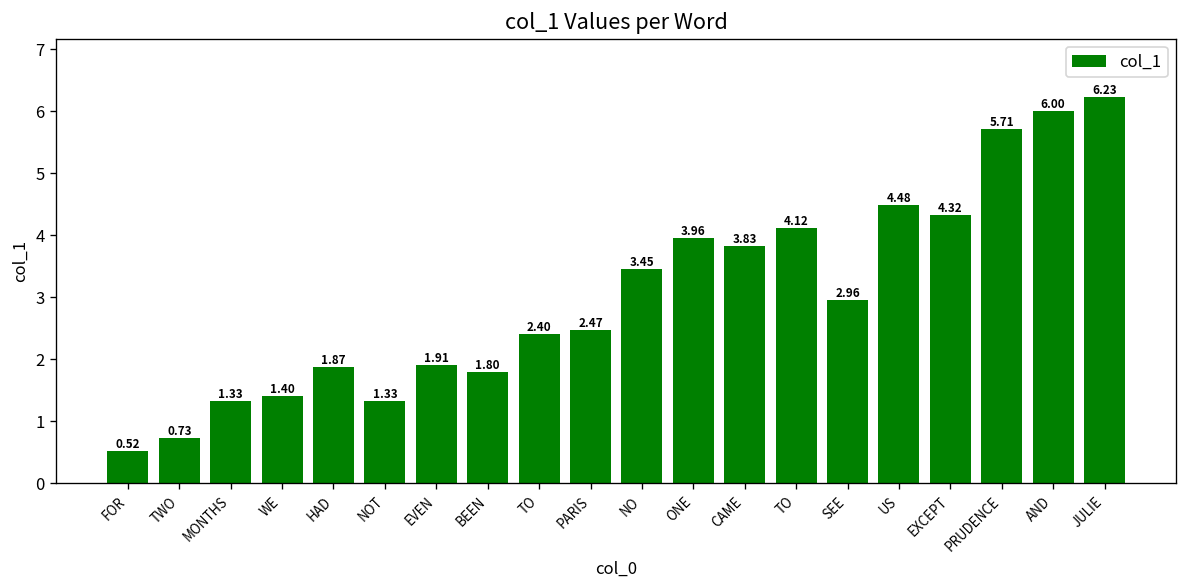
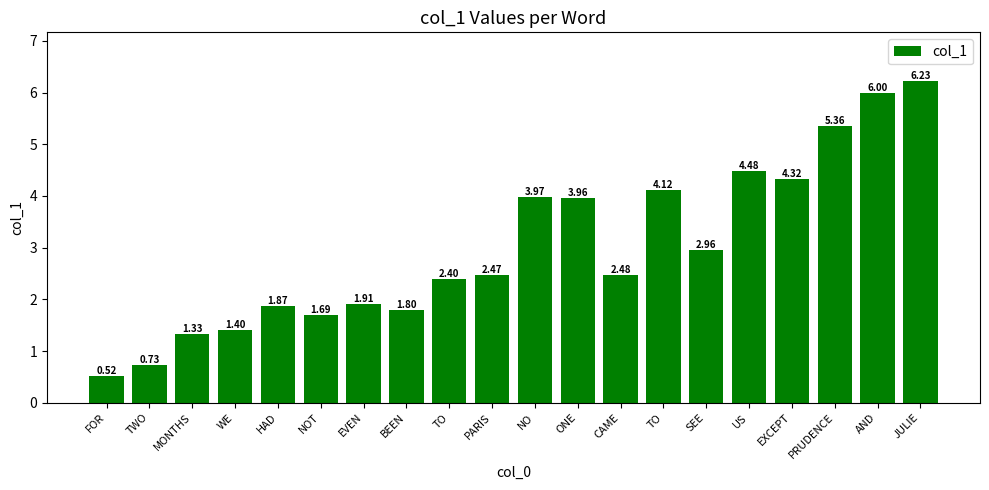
  {
    "FOR": 0.52,
    "TWO": 0.73,
    "MONTHS": 1.33,
    "WE": 1.40,
    "HAD": 1.87,
-   "NOT": 1.33,
+   "NOT": 1.69,
    "EVEN": 1.91,
    "BEEN": 1.80,
    "PARIS": 2.47,
-   "NO": 3.45,
+   "NO": 3.97,
    "ONE": 3.96,
-   "CAME": 3.83,
+   "CAME": 2.48,
    "SEE": 2.96,
    "US": 4.48,
    "EXCEPT": 4.32,
-   "PRUDENCE": 5.71,
+   "PRUDENCE": 5.36,
    "AND": 6.00,
    "JULIE": 6.23
  }
